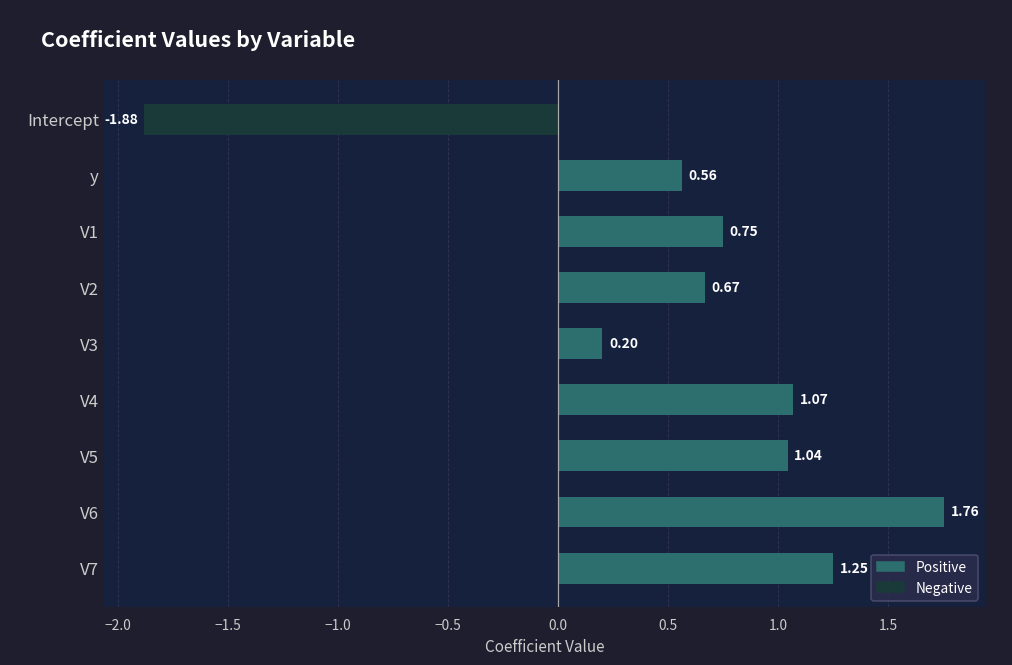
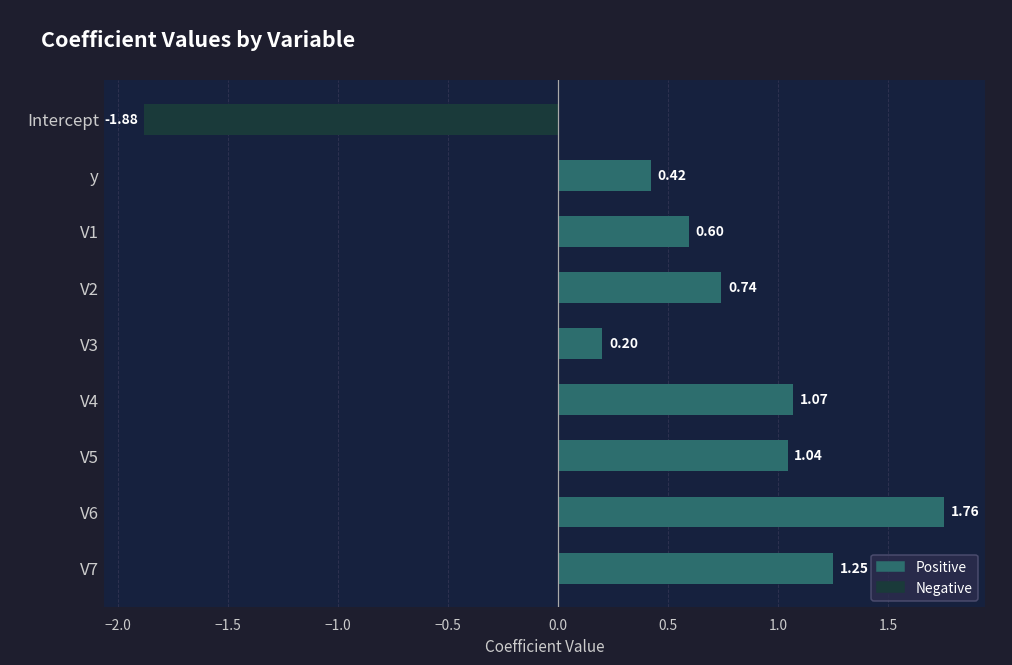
  {
    "Intercept": -1.88,
-   "y": 0.56,
-   "V1": 0.75,
-   "V2": 0.67,
+   "y": 0.42,
+   "V1": 0.60,
+   "V2": 0.74,
    "V3": 0.20,
    "V4": 1.07,
    "V5": 1.04,
    "V6": 1.76,
    "V7": 1.25
  }
